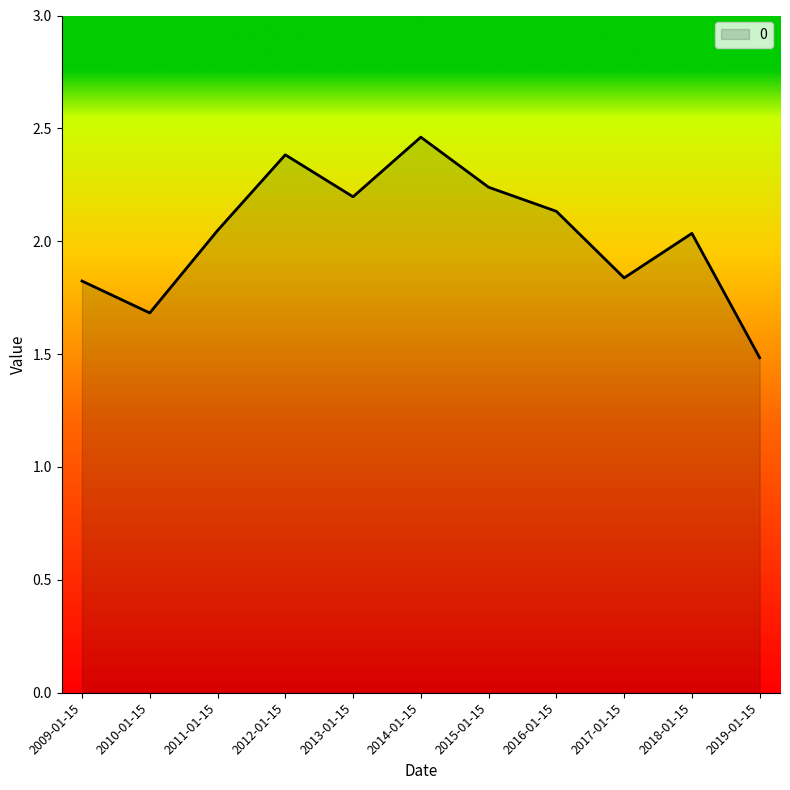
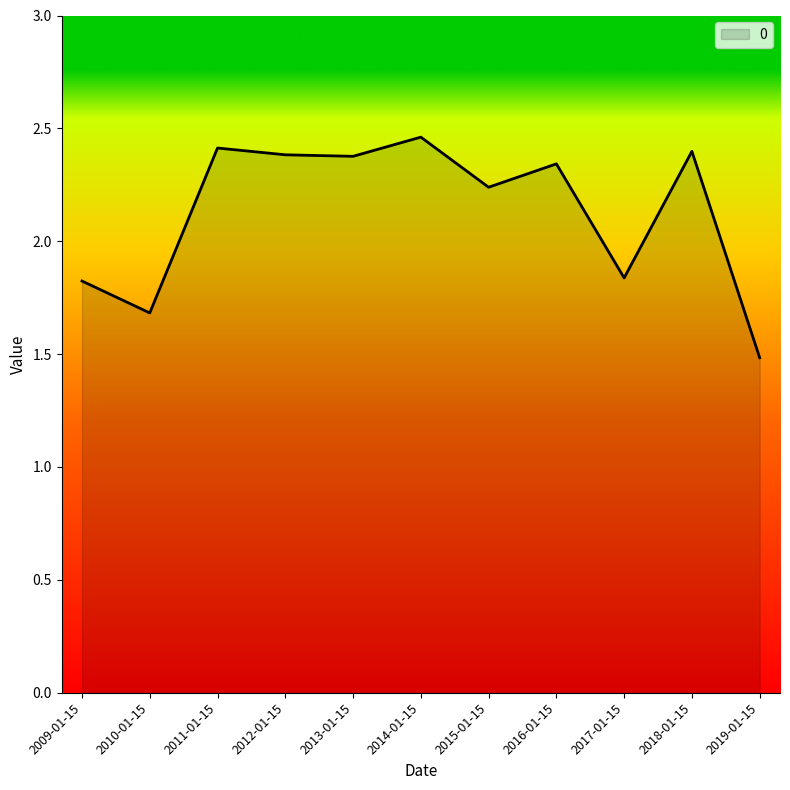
  {
    "2009-01-15": 1.82,
    "2010-01-15": 1.68,
-   "2011-01-15": 2.05,
+   "2011-01-15": 2.41,
    "2012-01-15": 2.38,
-   "2013-01-15": 2.20,
+   "2013-01-15": 2.38,
    "2014-01-15": 2.46,
    "2015-01-15": 2.24,
-   "2016-01-15": 2.13,
+   "2016-01-15": 2.34,
    "2017-01-15": 1.84,
-   "2018-01-15": 2.03,
+   "2018-01-15": 2.40,
    "2019-01-15": 1.48
  }
